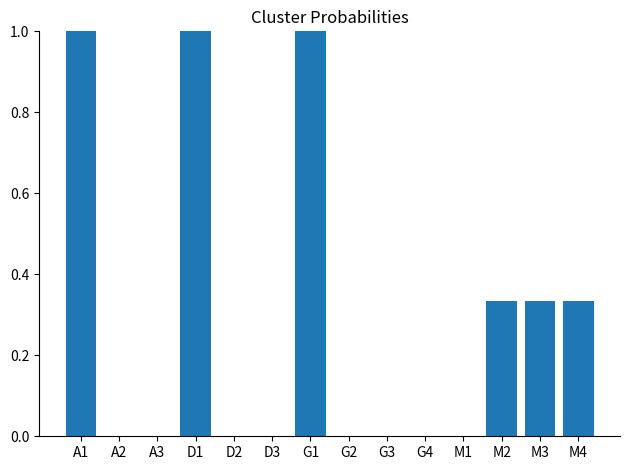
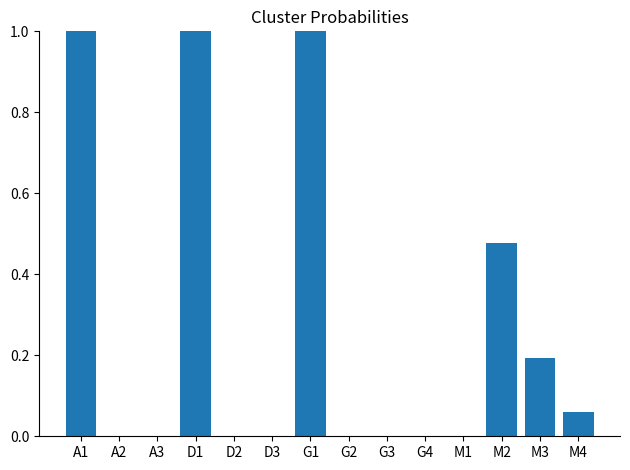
  {
    "A1": 1.00,
    "A2": 0.00,
    "A3": 0.00,
    "D1": 1.00,
    "D2": 0.00,
    "D3": 0.00,
    "G1": 1.00,
    "G2": 0.00,
    "G3": 0.00,
    "G4": 0.00,
    "M1": 0.00,
-   "M2": 0.33,
-   "M3": 0.33,
-   "M4": 0.33
+   "M2": 0.48,
+   "M3": 0.19,
+   "M4": 0.06
  }
